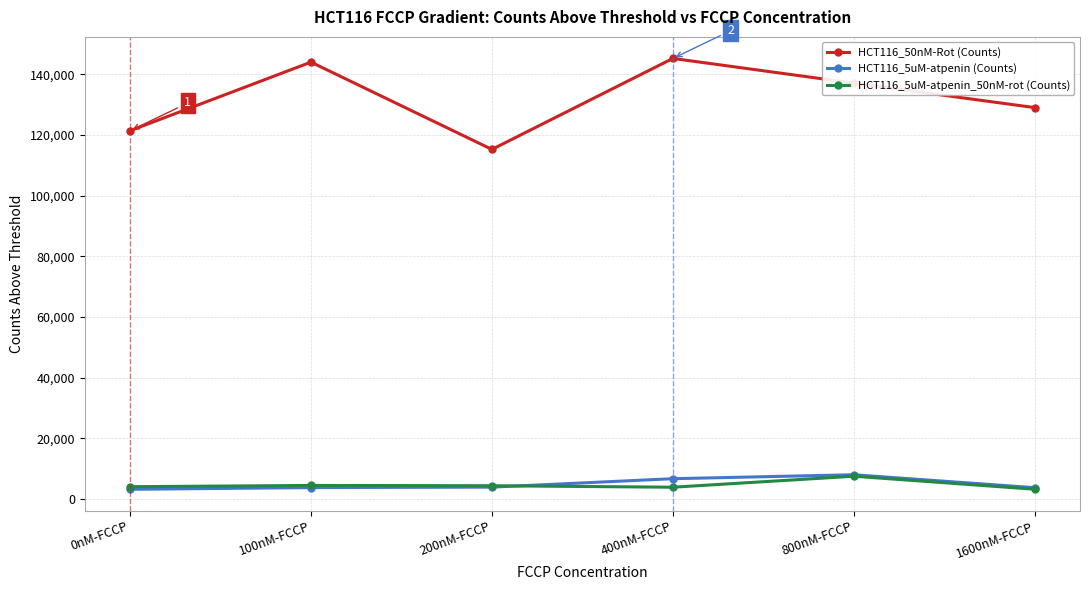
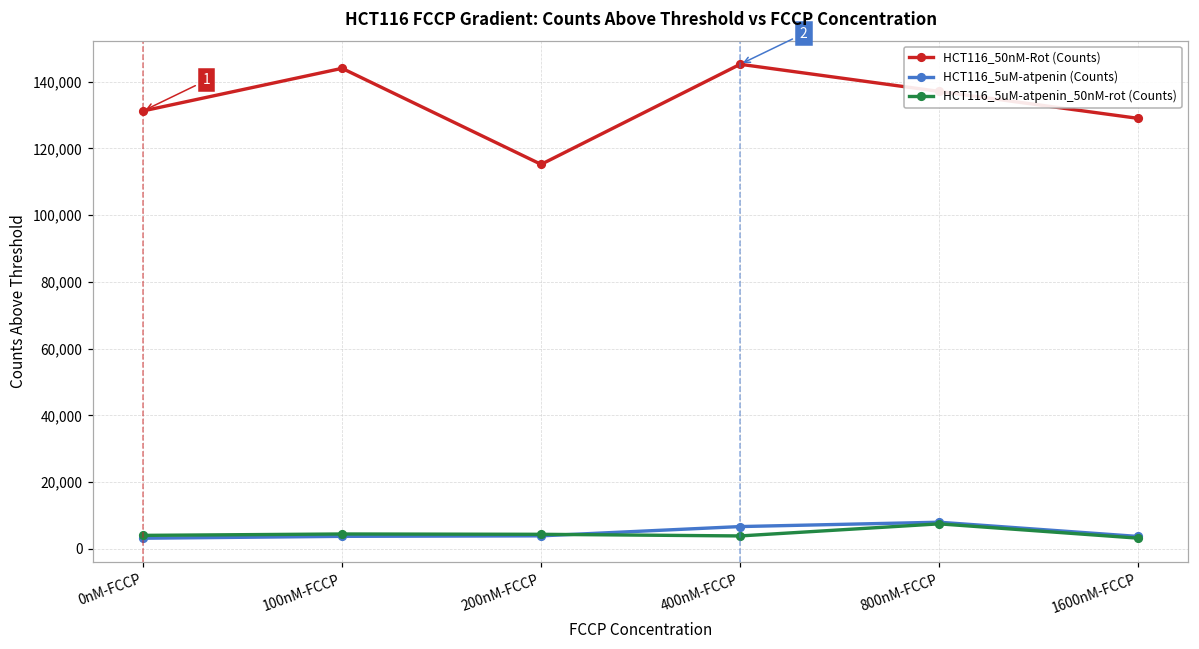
  {
    "HCT116_50nM-Rot (Counts)": {
-     "0nM-FCCP": "121,000",
+     "0nM-FCCP": "131,000",
      "100nM-FCCP": "144,000",
      "200nM-FCCP": "115,000",
      "400nM-FCCP": "145,000",
      "1600nM-FCCP": "129,000"
    },
    "HCT116_5uM-atpenin (Counts)": {
      "0nM-FCCP": "3,000",
      "400nM-FCCP": "7,000"
    },
    "HCT116_5uM-atpenin_50nM-rot (Counts)": {
      "0nM-FCCP": "4,000",
      "400nM-FCCP": "4,000"
    }
  }
